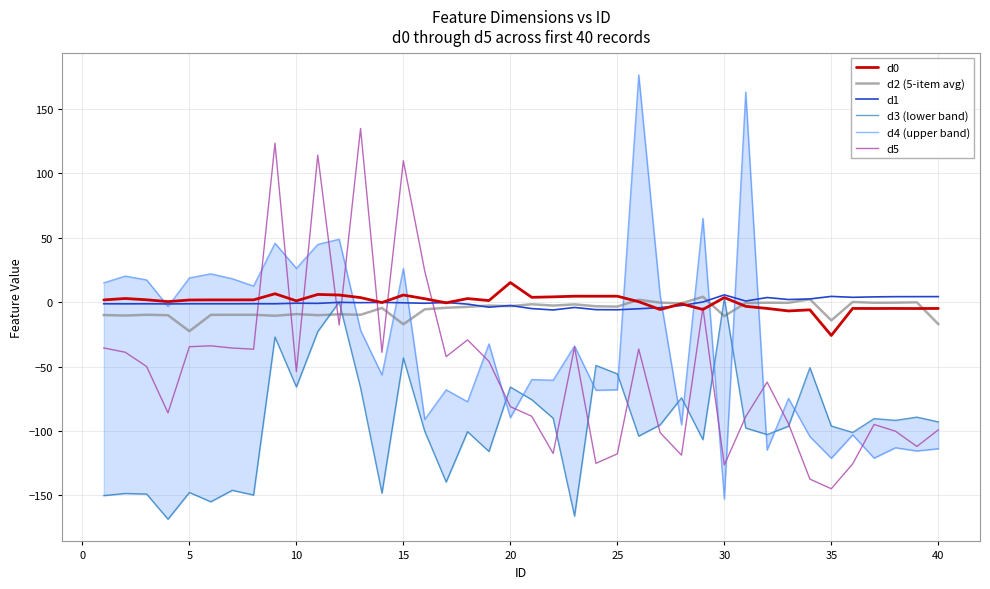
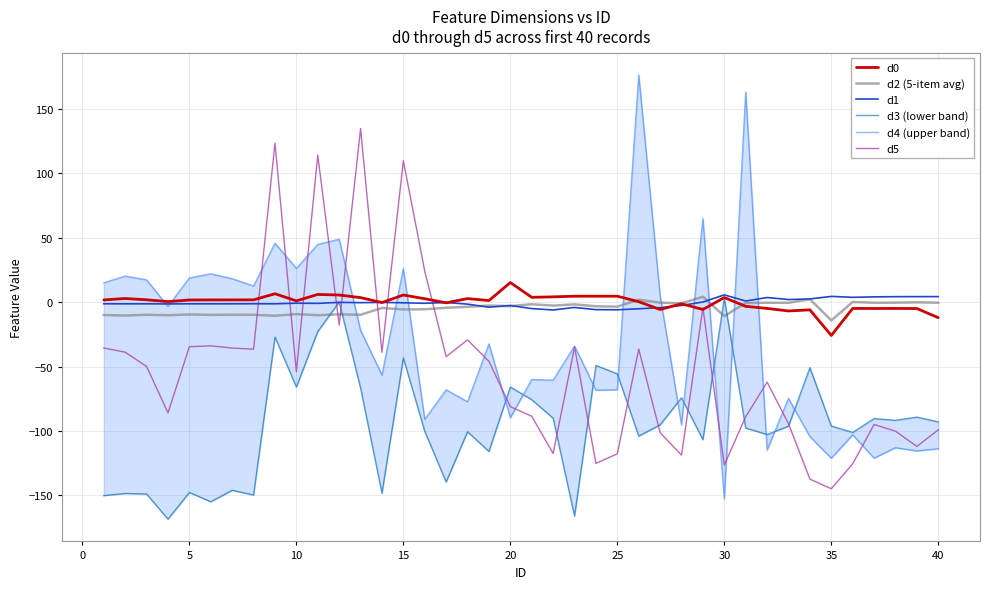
  {
    "d0": {
      "5": 2,
      "15": 6,
      "20": 15,
      "25": 5,
      "35": -26,
-     "40": -5
+     "40": -12
    },
    "d2 (5-item avg)": {
-     "5": -23,
+     "5": -10,
      "10": -9,
-     "15": -17,
+     "15": -6,
      "25": -3,
      "30": -11,
      "35": -14,
-     "40": -17
+     "40": 0
    },
    "d5": {
      "5": -35,
      "10": -54,
      "15": 110,
      "20": -81,
      "25": -118,
      "30": -126,
      "35": -145,
      "40": -99
    }
  }
